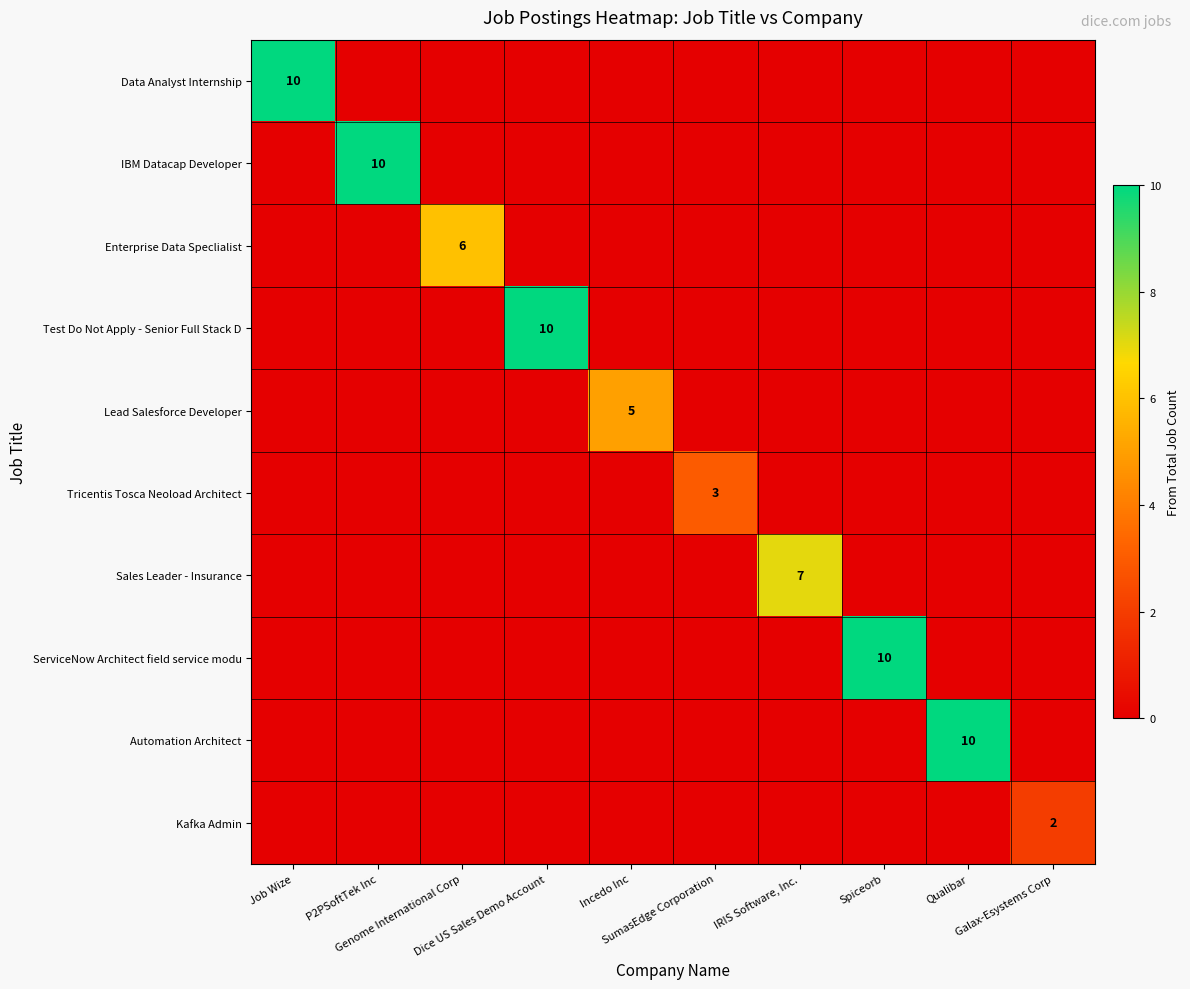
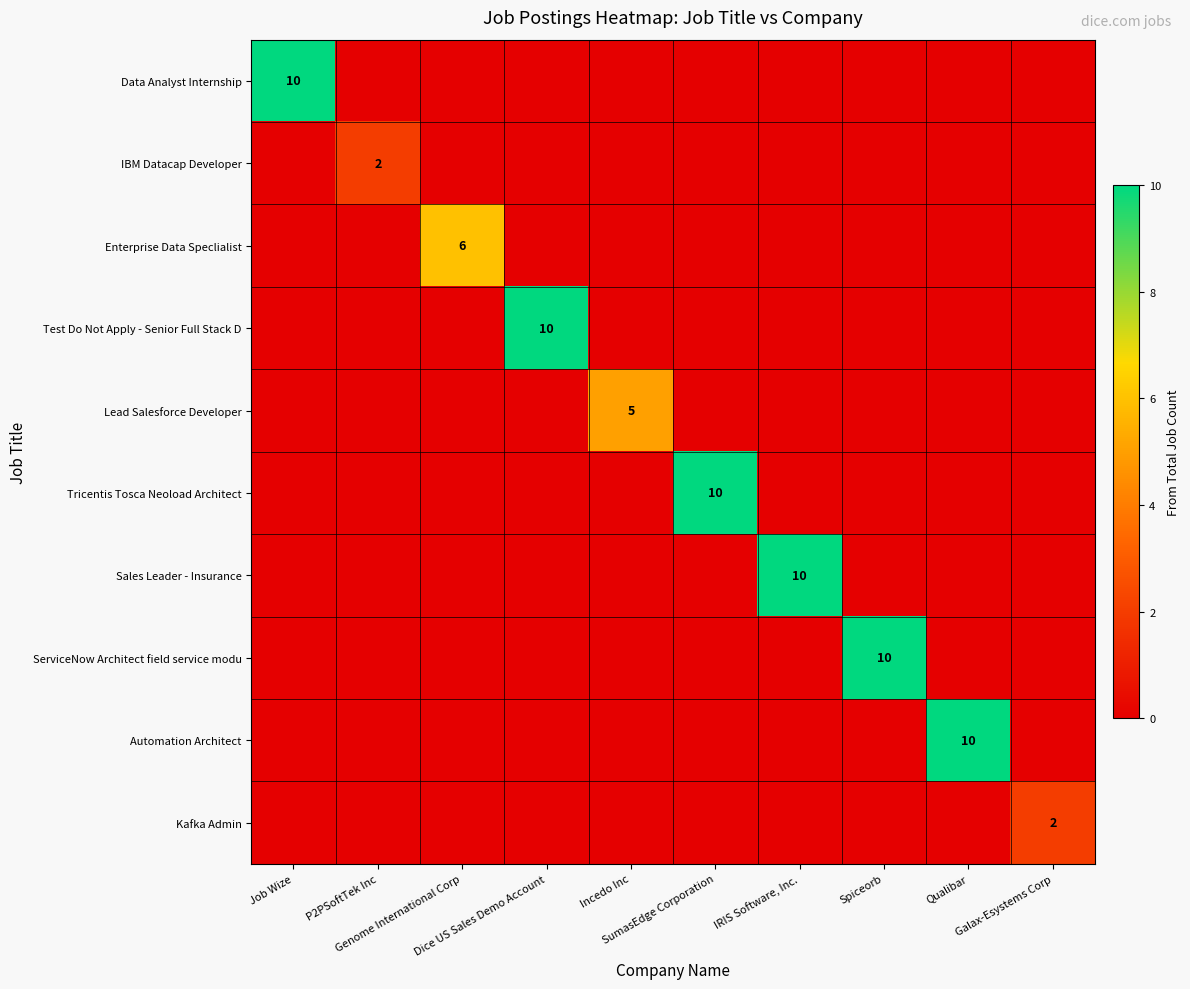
  {
    "Data Analyst Internship": {
      "Job Wize": 10
    },
    "IBM Datacap Developer": {
-     "P2PSoftTek Inc": 10
+     "P2PSoftTek Inc": 2
    },
    "Enterprise Data Speclialist": {
      "Genome International Corp": 6
    },
    "Test Do Not Apply - Senior Full Stack D": {
      "Dice US Sales Demo Account": 10
    },
    "Lead Salesforce Developer": {
      "Incedo Inc": 5
    },
    "Tricentis Tosca Neoload Architect": {
-     "SumasEdge Corporation": 3
+     "SumasEdge Corporation": 10
    },
    "Sales Leader - Insurance": {
-     "IRIS Software, Inc.": 7
+     "IRIS Software, Inc.": 10
    },
    "ServiceNow Architect field service modu": {
      "Spiceorb": 10
    },
    "Automation Architect": {
      "Qualibar": 10
    },
    "Kafka Admin": {
      "Galax-Esystems Corp": 2
    }
  }
